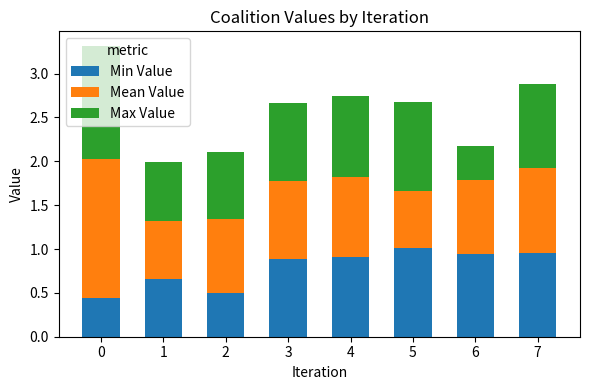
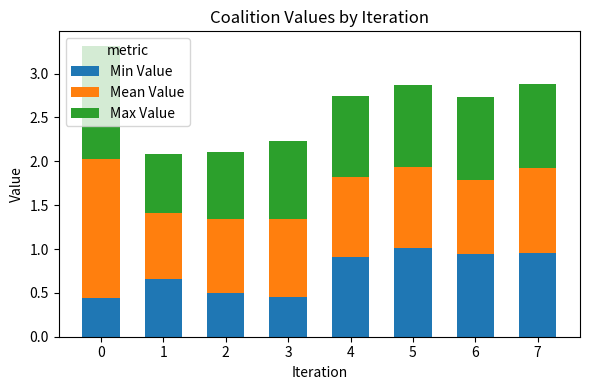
  {
    "Min Value": {
      "0": 0.4,
      "1": 0.7,
      "2": 0.5,
-     "3": 0.9,
+     "3": 0.5,
      "4": 0.9,
      "5": 1.0,
      "6": 0.9,
      "7": 1.0
    },
    "Mean Value": {
      "0": 1.6,
-     "1": 0.66,
+     "1": 0.75,
      "2": 0.8,
      "3": 0.9,
      "4": 0.9,
-     "5": 0.7,
+     "5": 0.9,
      "6": 0.8,
      "7": 1.0
    },
    "Max Value": {
      "1": 0.7,
      "2": 0.8,
      "3": 0.9,
      "4": 0.9,
-     "5": 1.0,
-     "6": 0.4,
+     "5": 0.9,
+     "6": 1.0,
      "7": 1.0
    }
  }
